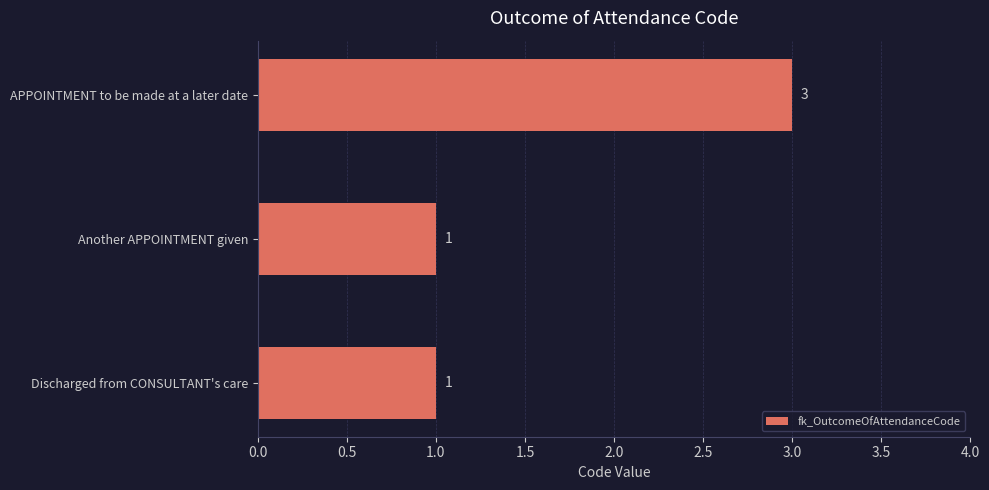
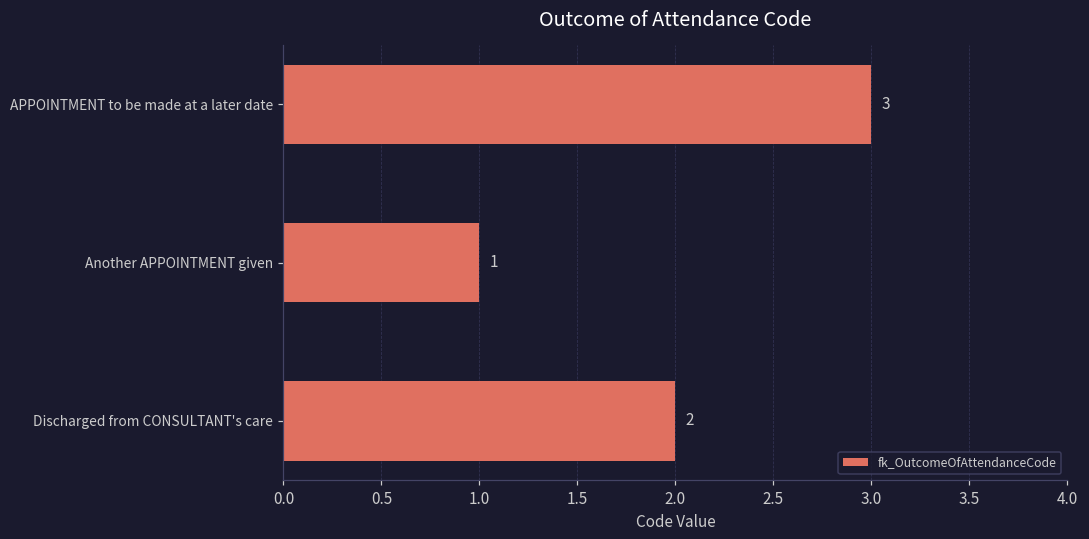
  {
    "APPOINTMENT to be made at a later date": 3,
    "Another APPOINTMENT given": 1,
-   "Discharged from CONSULTANT's care": 1
+   "Discharged from CONSULTANT's care": 2
  }
